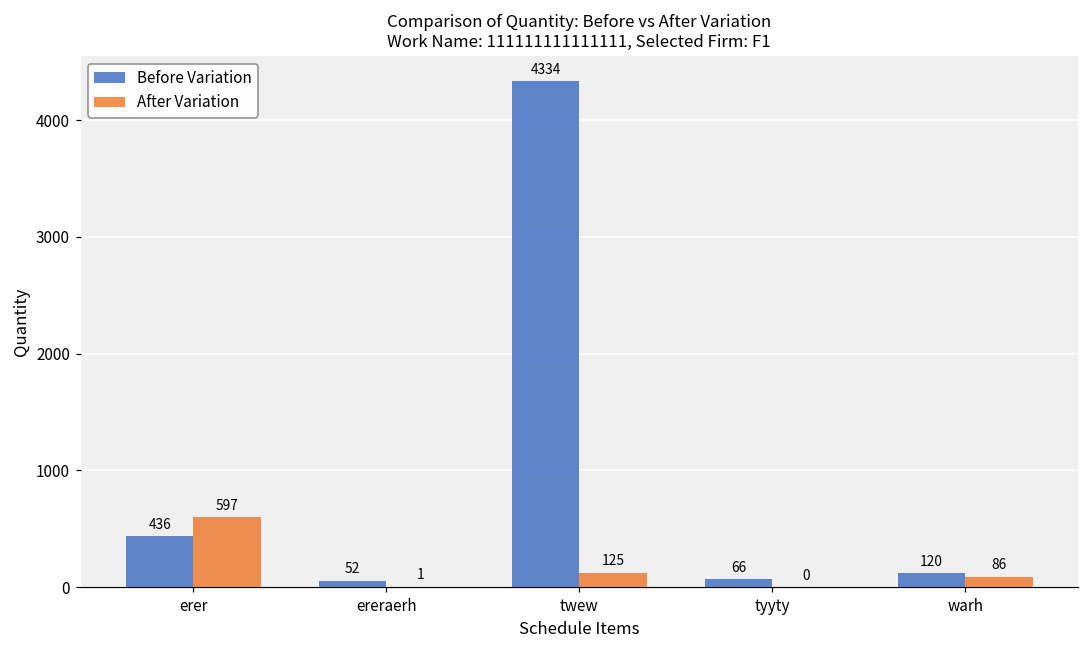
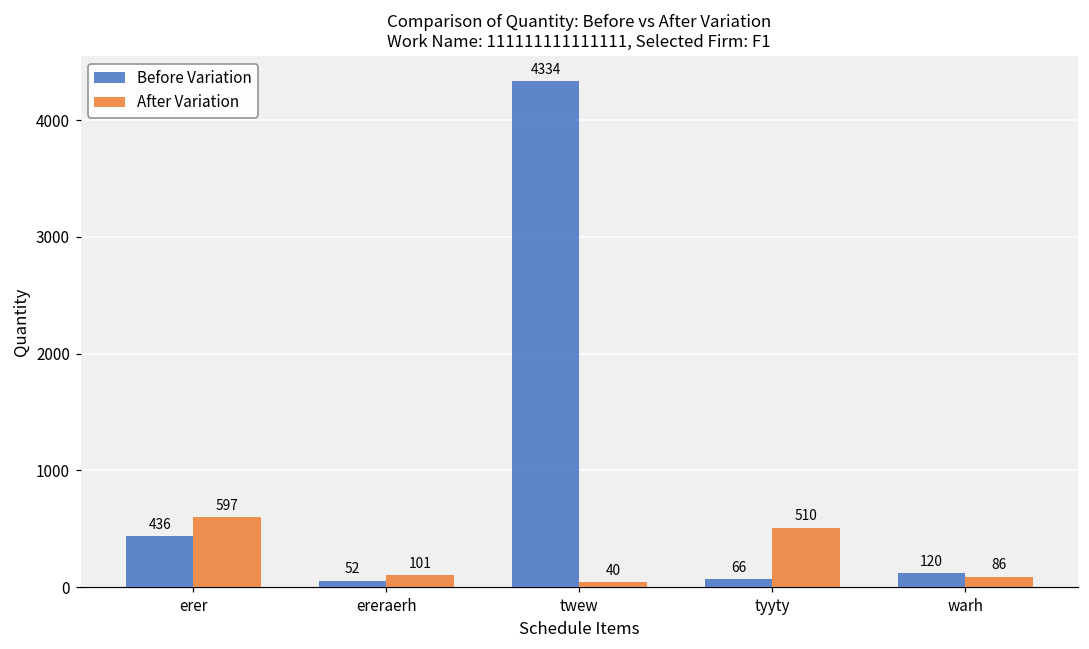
  {
    "Before Variation": {
      "erer": 436,
      "ereraerh": 52,
      "twew": 4334,
      "tyyty": 66,
      "warh": 120
    },
    "After Variation": {
      "erer": 597,
-     "ereraerh": 1,
-     "twew": 125,
-     "tyyty": 0,
+     "ereraerh": 101,
+     "twew": 40,
+     "tyyty": 510,
      "warh": 86
    }
  }
